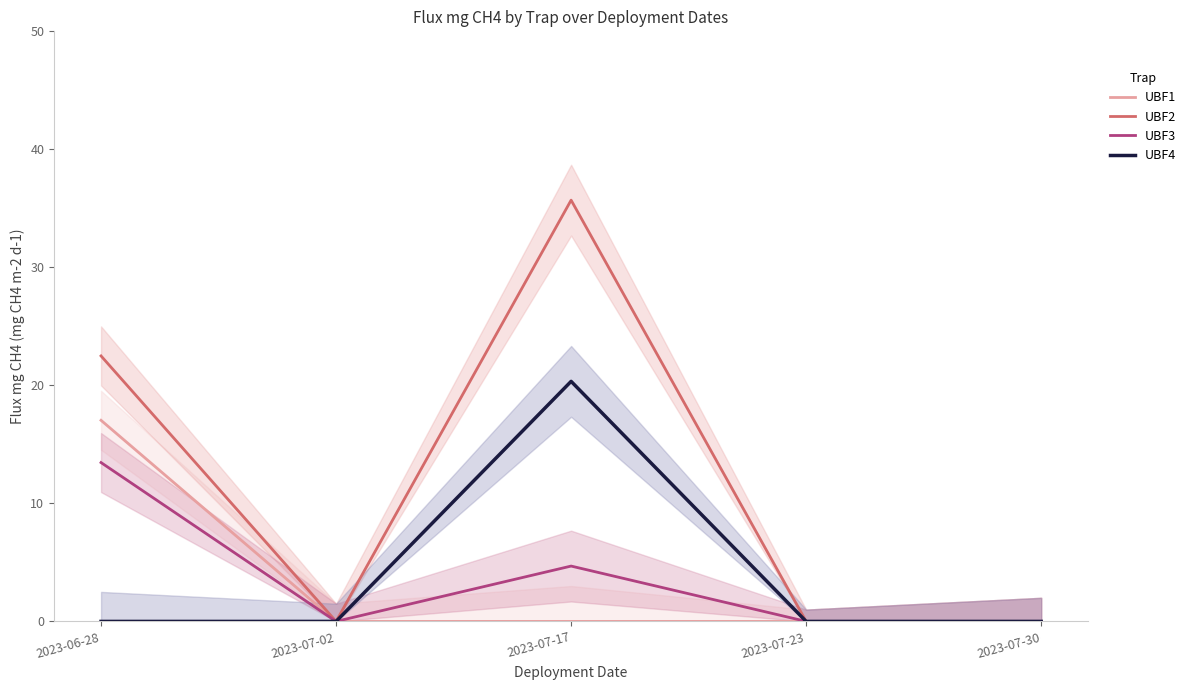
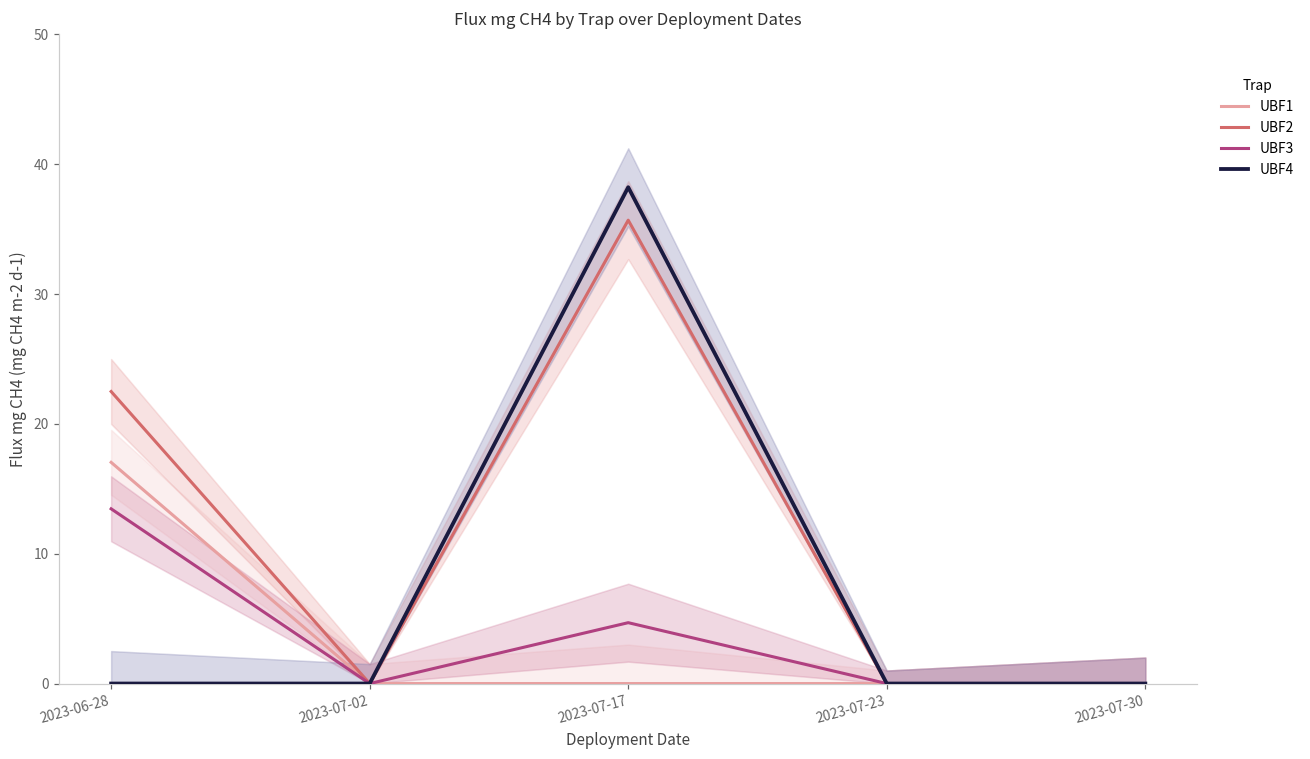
  {
    "UBF4": {
      "2023-06-28": 0.0,
-     "2023-07-17": 20.3
+     "2023-07-17": 38.2
    }
  }
